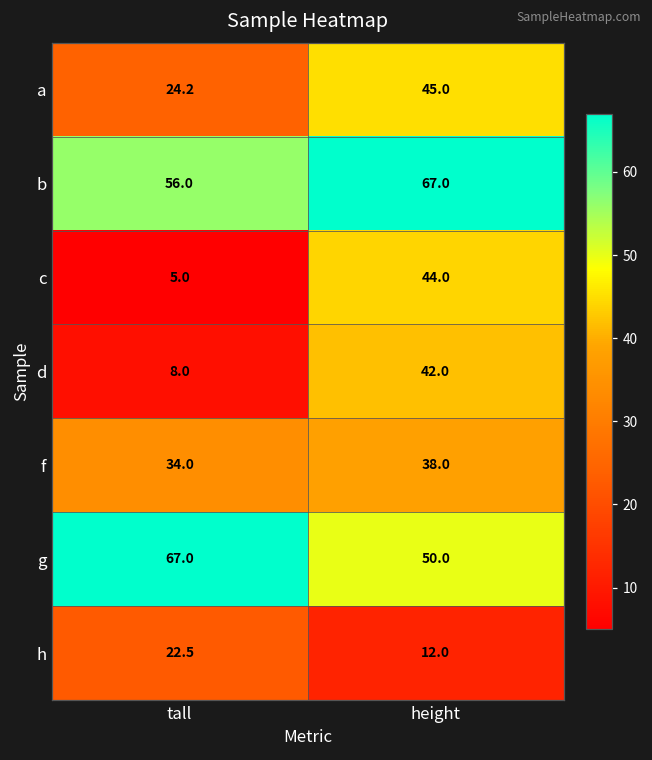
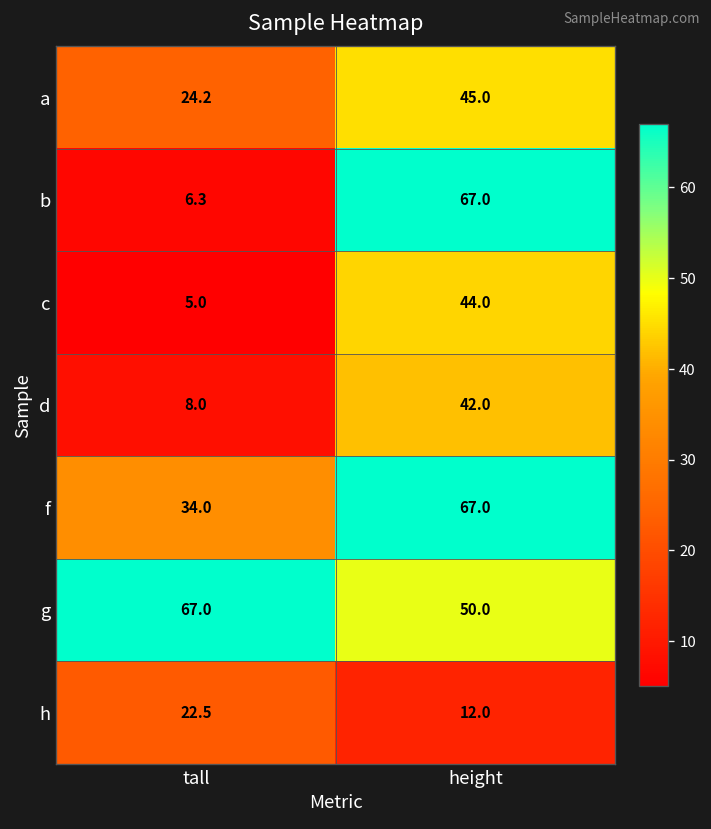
  {
    "a": {
      "tall": 24.2,
      "height": 45.0
    },
    "b": {
-     "tall": 56.0,
+     "tall": 6.3,
      "height": 67.0
    },
    "c": {
      "tall": 5.0,
      "height": 44.0
    },
    "d": {
      "tall": 8.0,
      "height": 42.0
    },
    "f": {
      "tall": 34.0,
-     "height": 38.0
+     "height": 67.0
    },
    "g": {
      "tall": 67.0,
      "height": 50.0
    },
    "h": {
      "tall": 22.5,
      "height": 12.0
    }
  }
